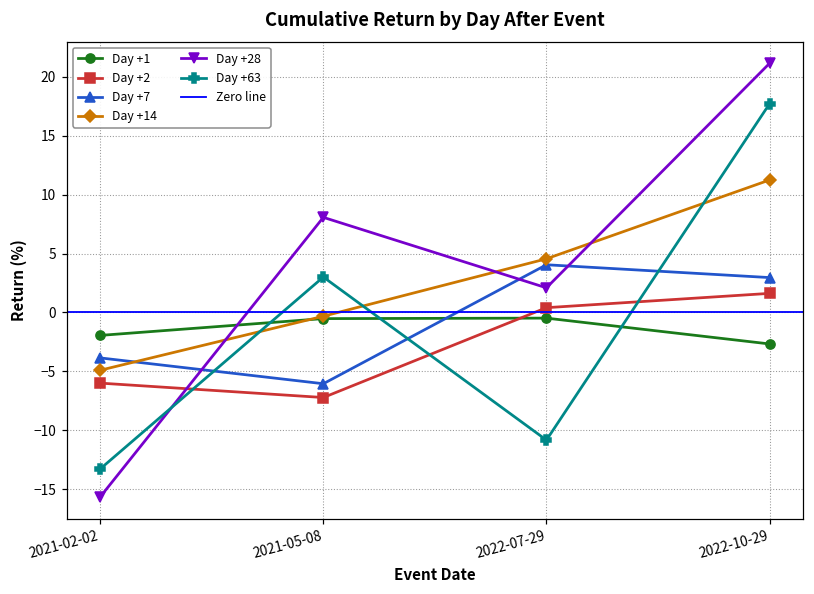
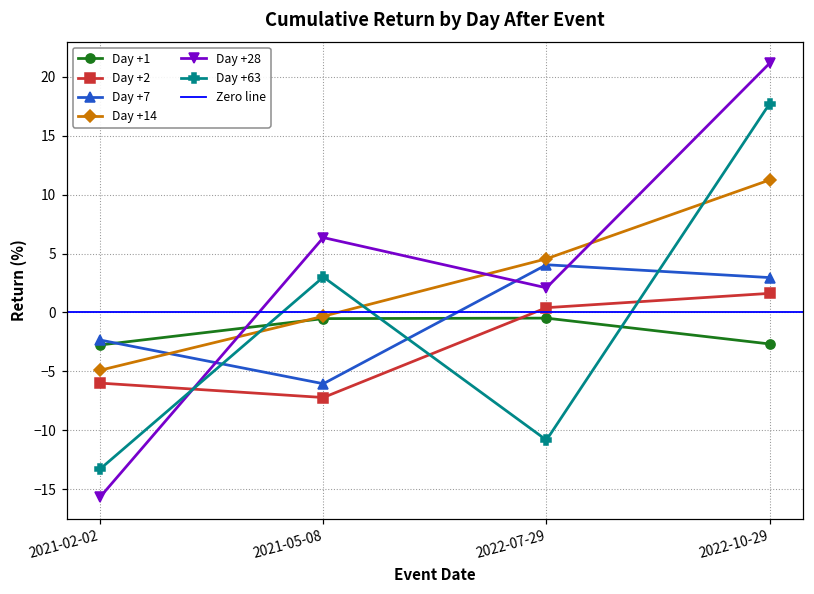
  {
    "Day +1": {
-     "2021-02-02": -1.9,
+     "2021-02-02": -2.8,
      "2022-07-29": -0.5,
      "2022-10-29": -2.7
    },
    "Day +2": {
      "2021-02-02": -6.0,
      "2021-05-08": -7.2,
      "2022-07-29": 0.4,
      "2022-10-29": 1.6
    },
    "Day +7": {
-     "2021-02-02": -3.9,
+     "2021-02-02": -2.3,
      "2021-05-08": -6.1,
      "2022-07-29": 4.0,
      "2022-10-29": 3.0
    },
    "Day +14": {
      "2021-02-02": -4.9,
      "2022-07-29": 4.6,
      "2022-10-29": 11.2
    },
    "Day +28": {
      "2021-02-02": -15.7,
-     "2021-05-08": 8.1,
+     "2021-05-08": 6.4,
      "2022-07-29": 2.1,
      "2022-10-29": 21.1
    },
    "Day +63": {
      "2021-02-02": -13.3,
      "2021-05-08": 3.0,
      "2022-07-29": -10.8,
      "2022-10-29": 17.7
    }
  }
